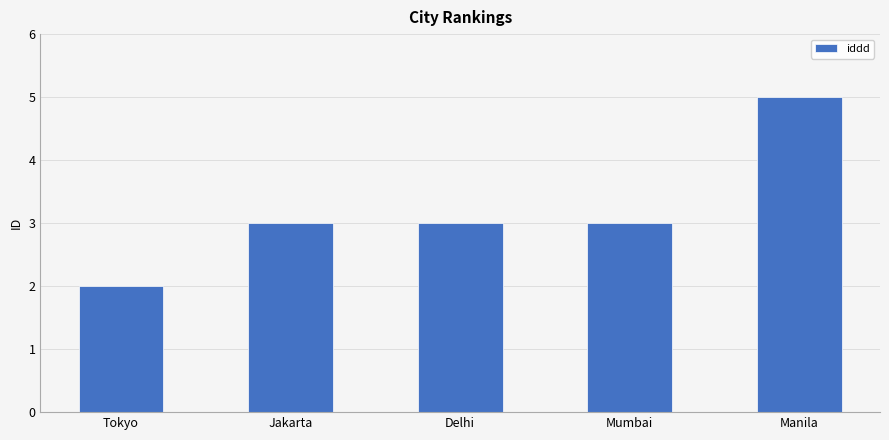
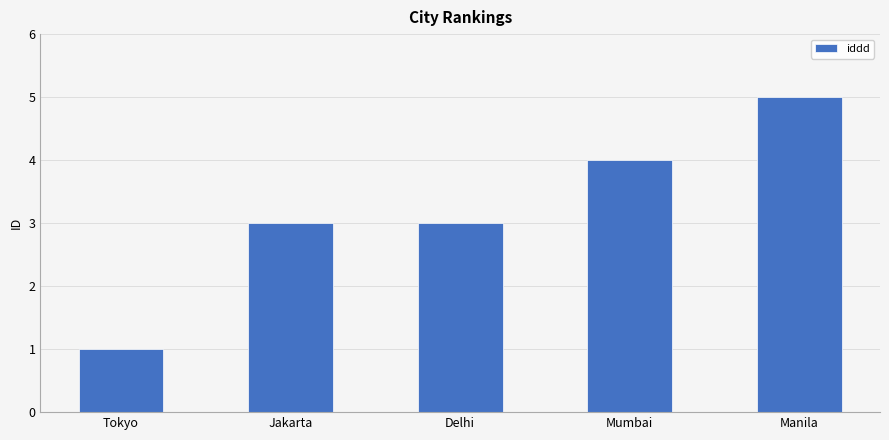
  {
-   "Tokyo": 2,
+   "Tokyo": 1,
    "Jakarta": 3,
    "Delhi": 3,
-   "Mumbai": 3,
+   "Mumbai": 4,
    "Manila": 5
  }
